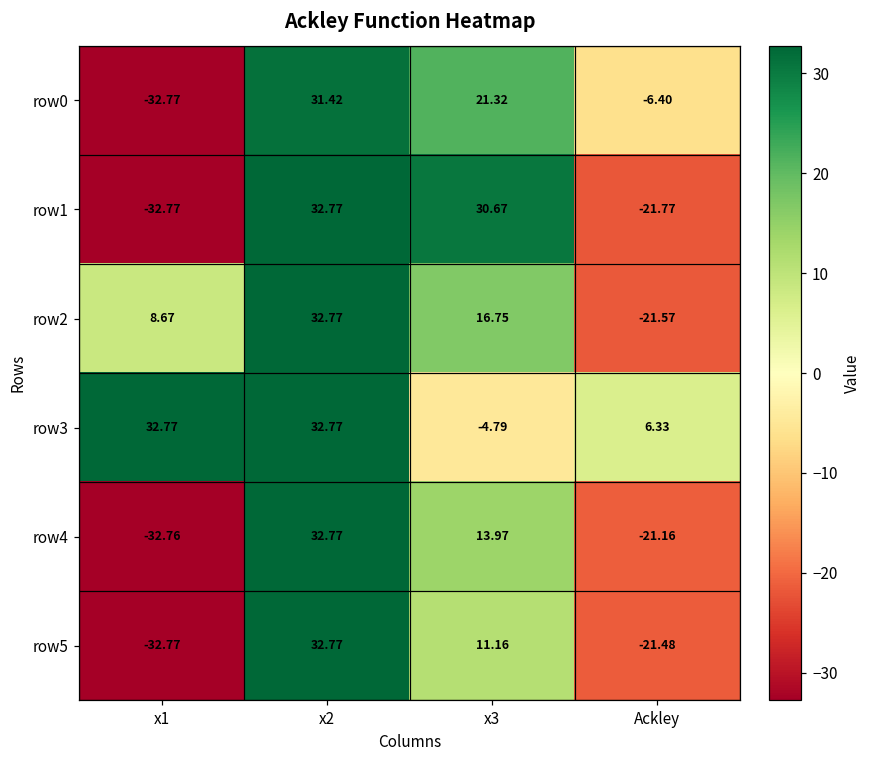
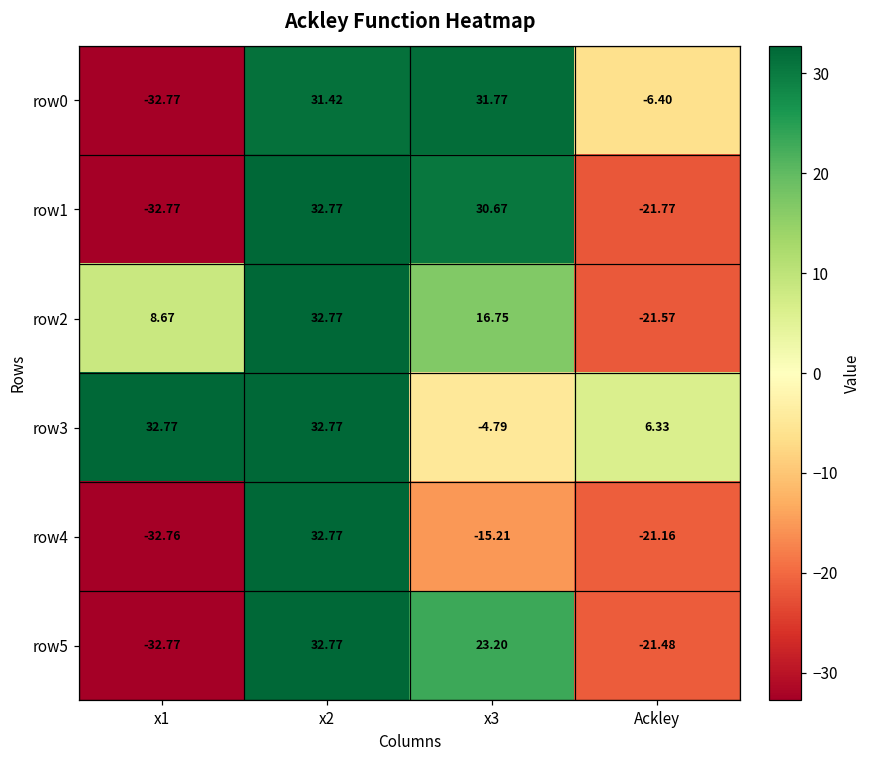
  {
    "row0": {
      "x1": -32.77,
      "x2": 31.42,
-     "x3": 21.32,
+     "x3": 31.77,
      "Ackley": -6.40
    },
    "row1": {
      "x1": -32.77,
      "x2": 32.77,
      "x3": 30.67,
      "Ackley": -21.77
    },
    "row2": {
      "x1": 8.67,
      "x2": 32.77,
      "x3": 16.75,
      "Ackley": -21.57
    },
    "row3": {
      "x1": 32.77,
      "x2": 32.77,
      "x3": -4.79,
      "Ackley": 6.33
    },
    "row4": {
      "x1": -32.76,
      "x2": 32.77,
-     "x3": 13.97,
+     "x3": -15.21,
      "Ackley": -21.16
    },
    "row5": {
      "x1": -32.77,
      "x2": 32.77,
-     "x3": 11.16,
+     "x3": 23.20,
      "Ackley": -21.48
    }
  }
